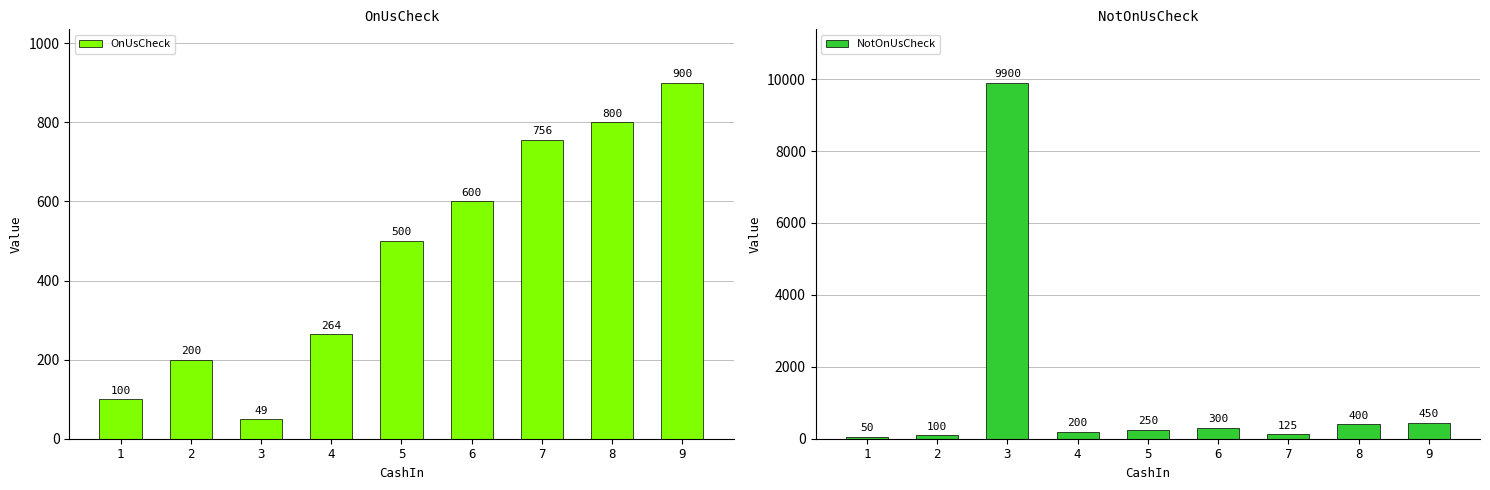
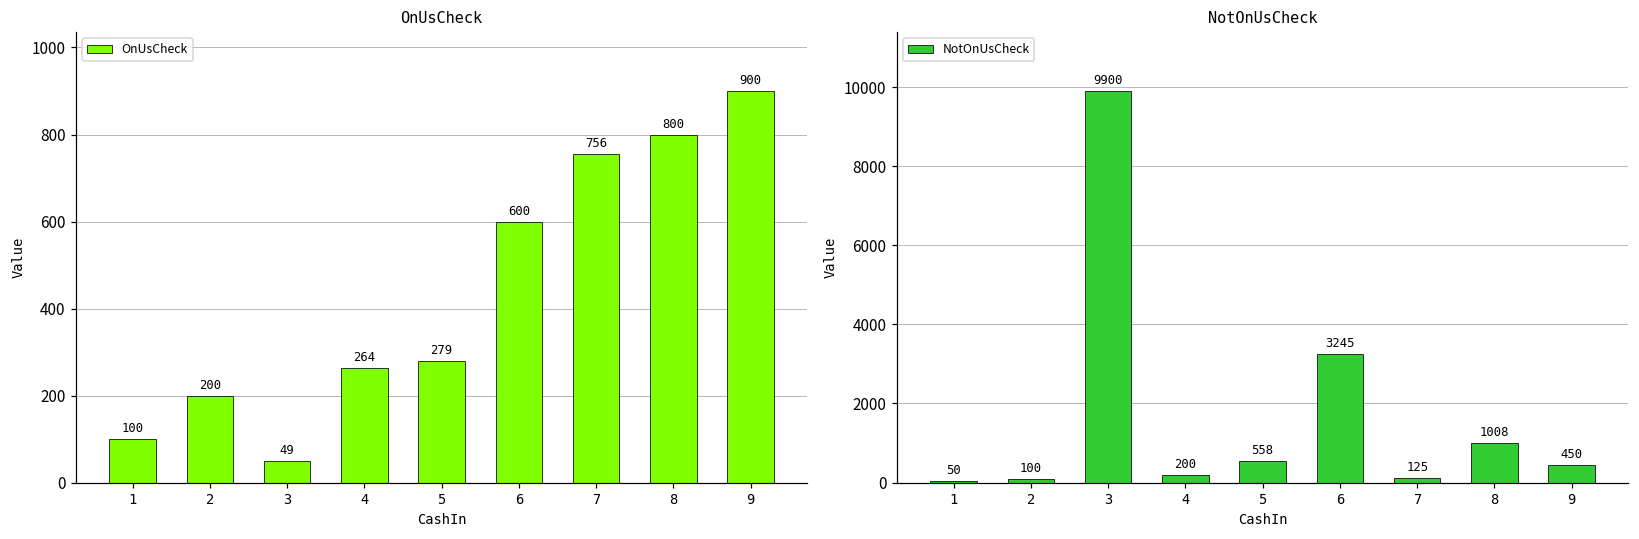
  {
    "OnUsCheck": {
      "1": 100,
      "2": 200,
      "3": 49,
      "4": 264,
-     "5": 500,
+     "5": 279,
      "6": 600,
      "7": 756,
      "8": 800,
      "9": 900
    },
    "NotOnUsCheck": {
      "1": 50,
      "2": 100,
      "3": 9900,
      "4": 200,
-     "5": 250,
-     "6": 300,
+     "5": 558,
+     "6": 3245,
      "7": 125,
-     "8": 400,
+     "8": 1008,
      "9": 450
    }
  }
